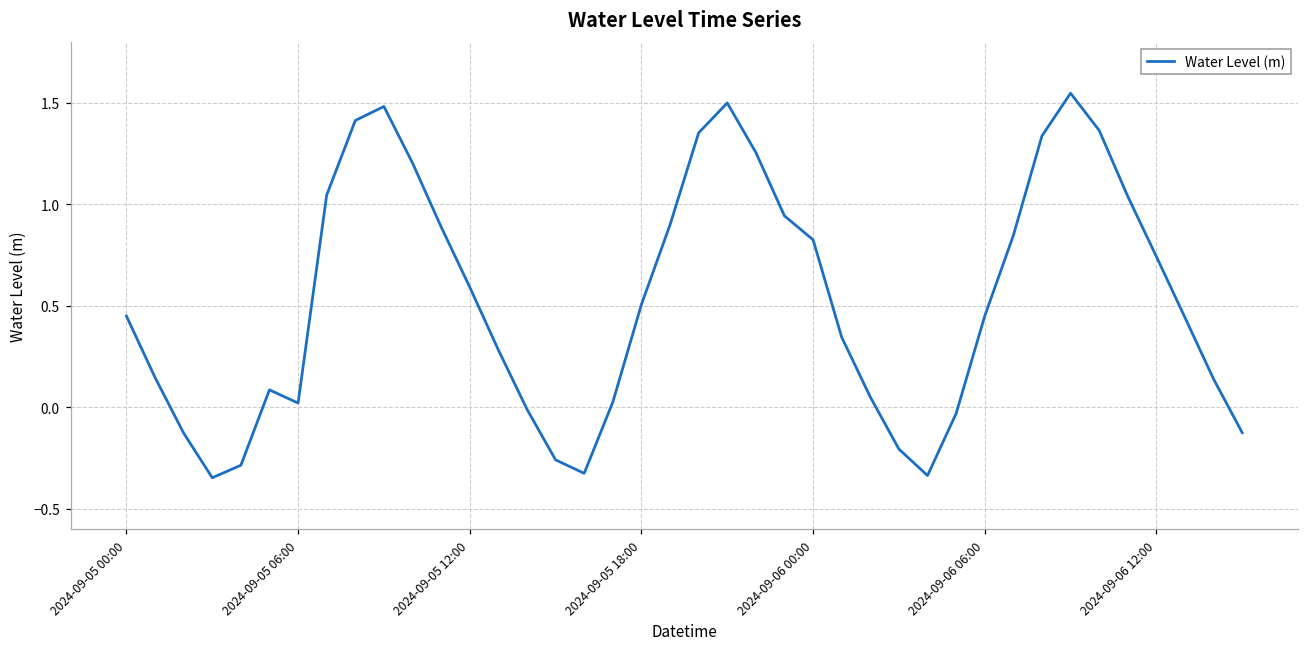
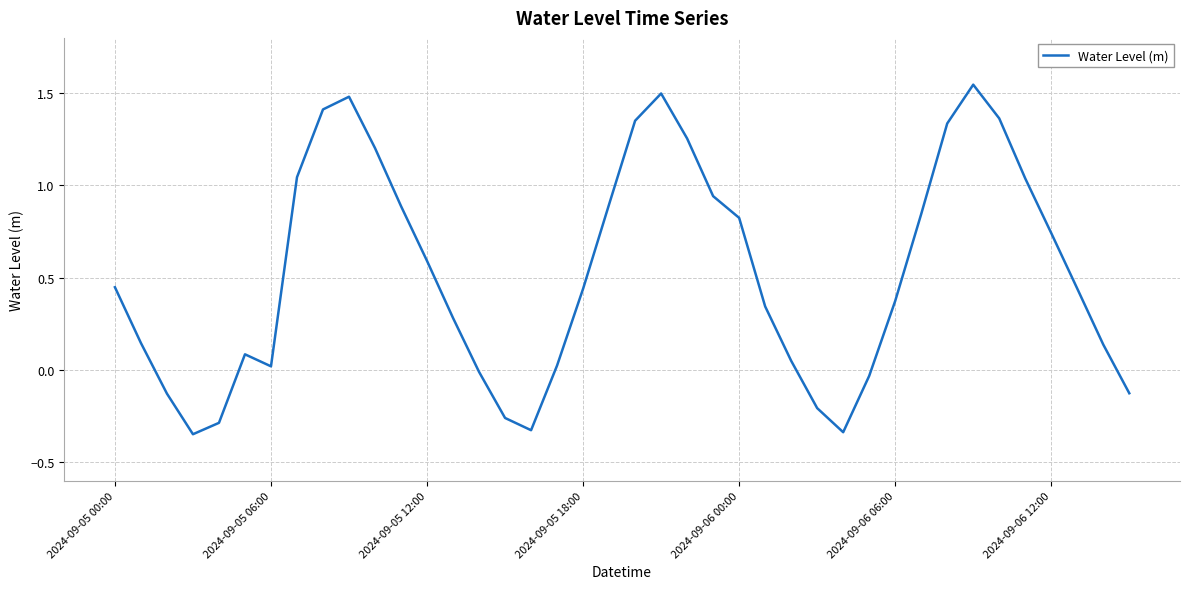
  {
    "2024-09-05 00:00": 0.45,
    "2024-09-05 06:00": 0.02,
    "2024-09-05 12:00": 0.59,
-   "2024-09-05 18:00": 0.51,
+   "2024-09-05 18:00": 0.44,
    "2024-09-06 00:00": 0.82,
-   "2024-09-06 06:00": 0.45,
+   "2024-09-06 06:00": 0.37,
    "2024-09-06 12:00": 0.74
  }
